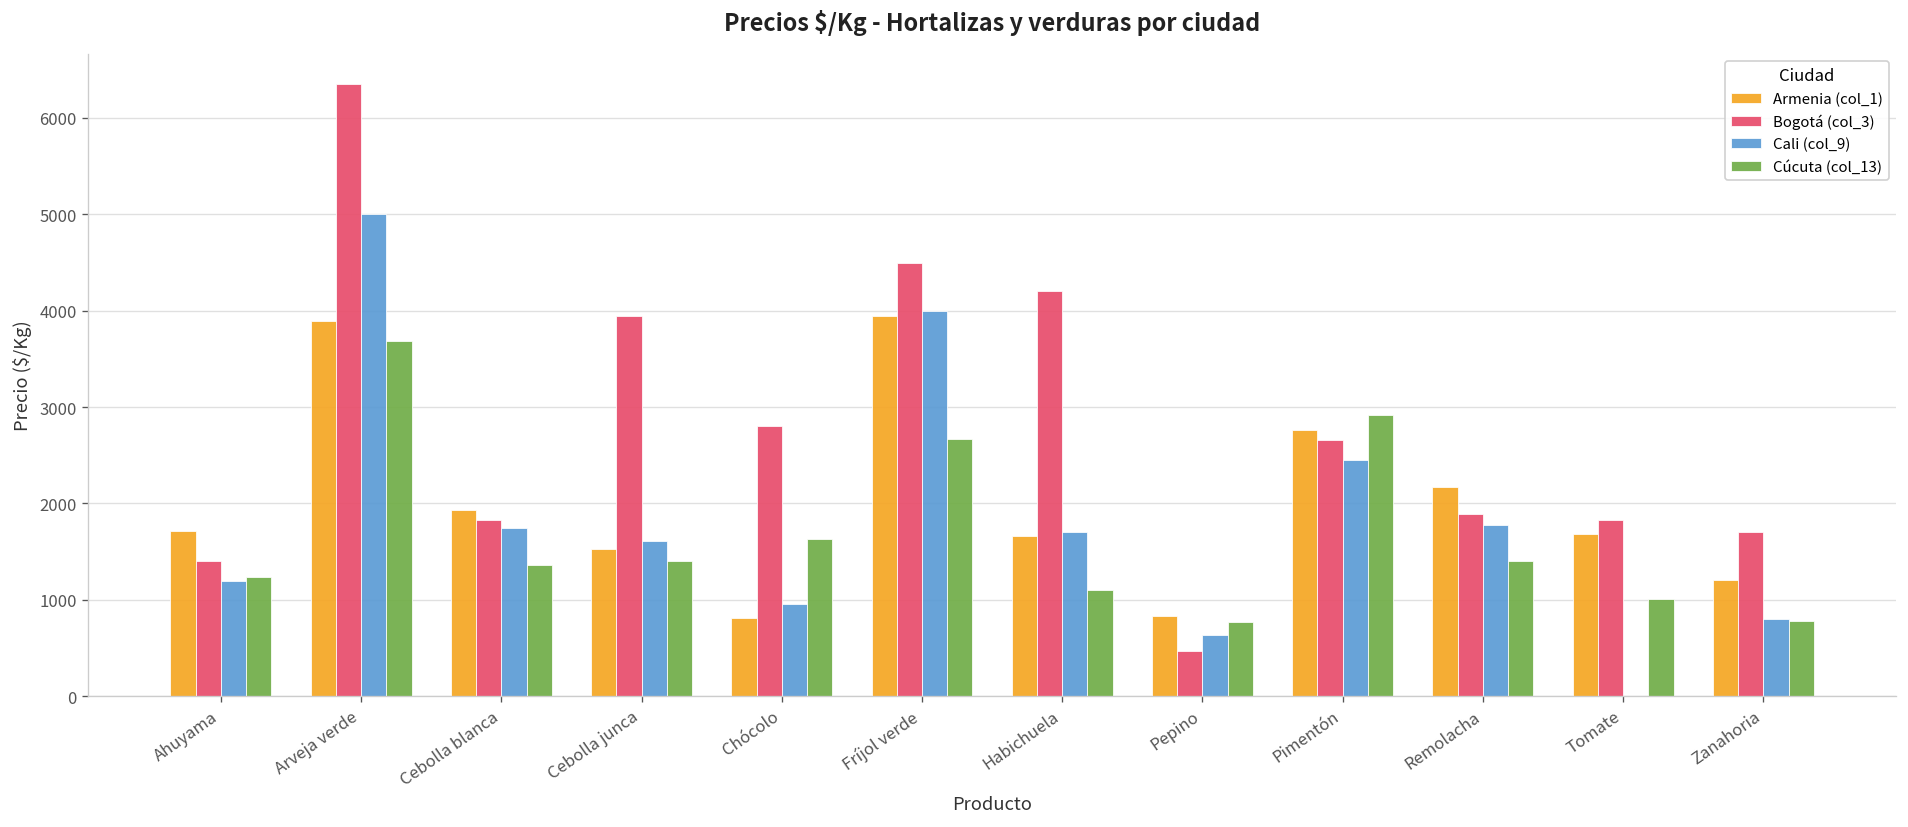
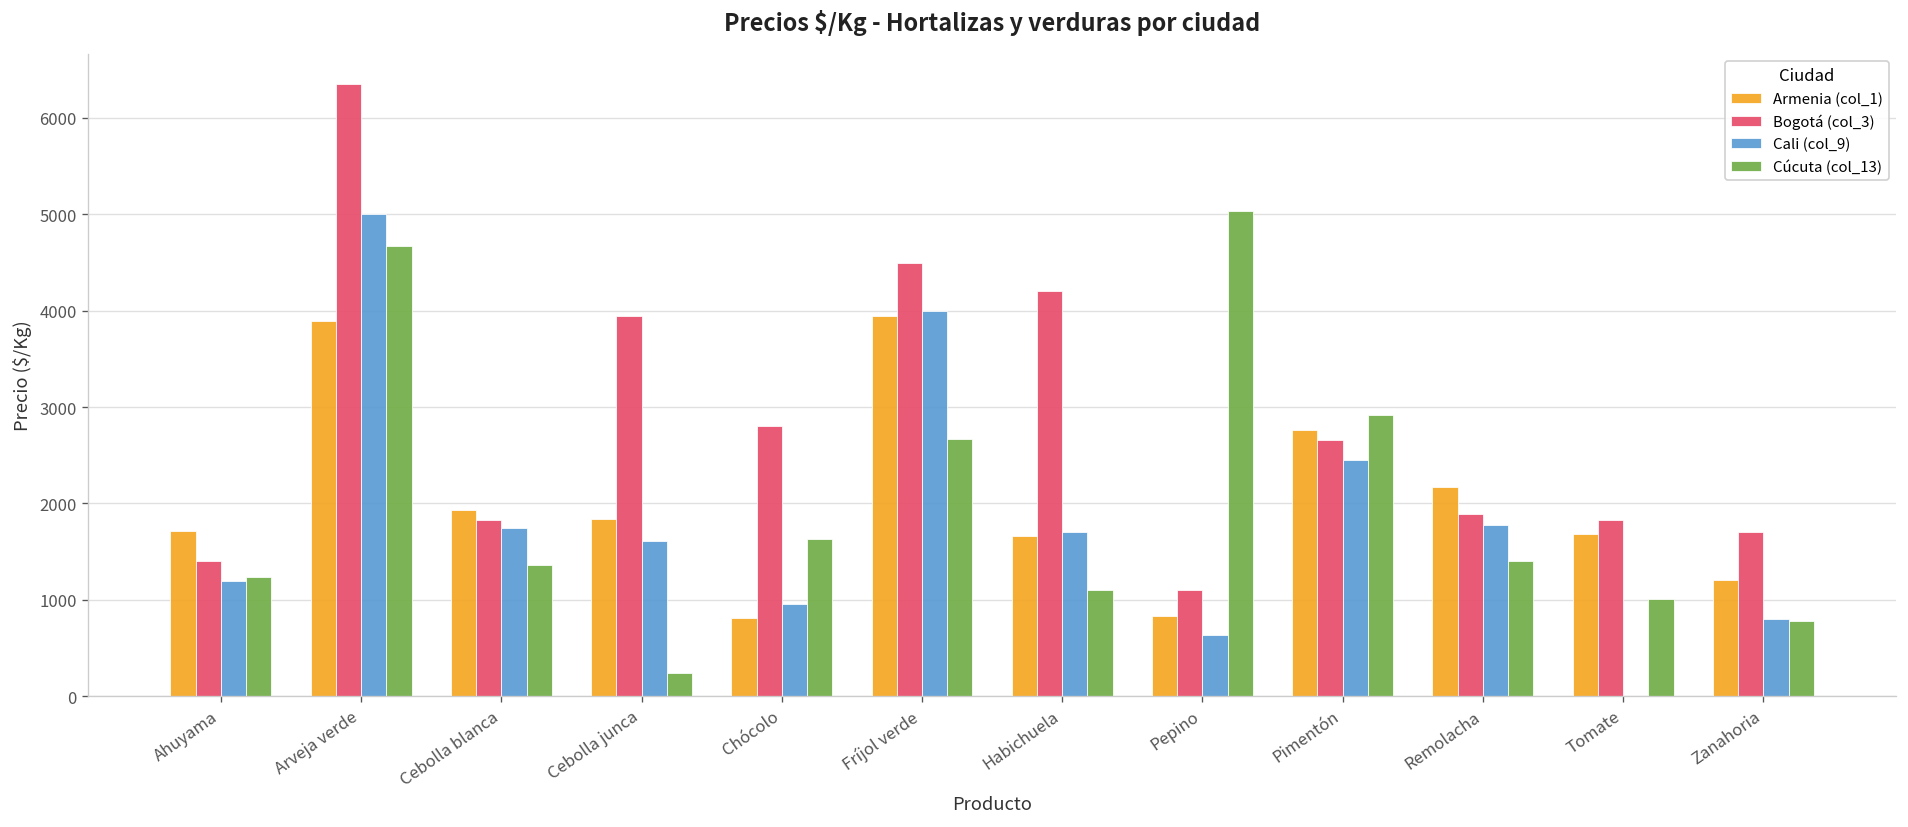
  {
    "Armenia (col_1)": {
      "Ahuyama": 1700,
      "Arveja verde": 3900,
      "Cebolla blanca": 1900,
-     "Cebolla junca": 1500,
+     "Cebolla junca": 1800,
      "Chócolo": 800,
      "Fríjol verde": 3900,
      "Habichuela": 1700,
      "Pepino": 800,
      "Pimentón": 2800,
      "Remolacha": 2200,
      "Tomate": 1700,
      "Zanahoria": 1200
    },
    "Bogotá (col_3)": {
      "Ahuyama": 1400,
      "Arveja verde": 6400,
      "Cebolla blanca": 1800,
      "Cebolla junca": 3900,
      "Chócolo": 2800,
      "Fríjol verde": 4500,
      "Habichuela": 4200,
-     "Pepino": 500,
+     "Pepino": 1100,
      "Pimentón": 2700,
      "Remolacha": 1900,
      "Tomate": 1800,
      "Zanahoria": 1700
    },
    "Cúcuta (col_13)": {
      "Ahuyama": 1200,
-     "Arveja verde": 3700,
+     "Arveja verde": 4700,
      "Cebolla blanca": 1400,
-     "Cebolla junca": 1400,
+     "Cebolla junca": 200,
      "Chócolo": 1600,
      "Fríjol verde": 2700,
      "Habichuela": 1100,
-     "Pepino": 800,
+     "Pepino": 5000,
      "Pimentón": 2900,
      "Remolacha": 1400,
      "Tomate": 1000,
      "Zanahoria": 800
    }
  }
